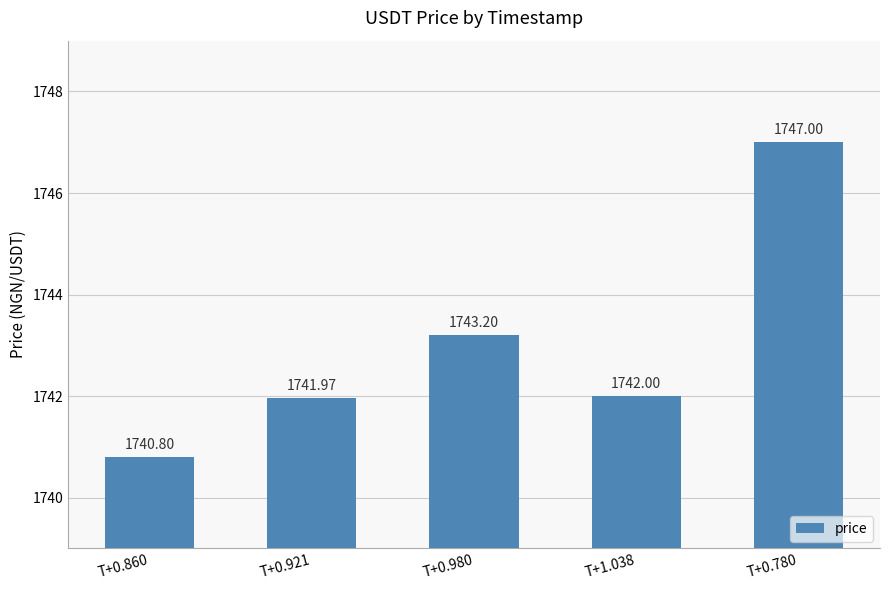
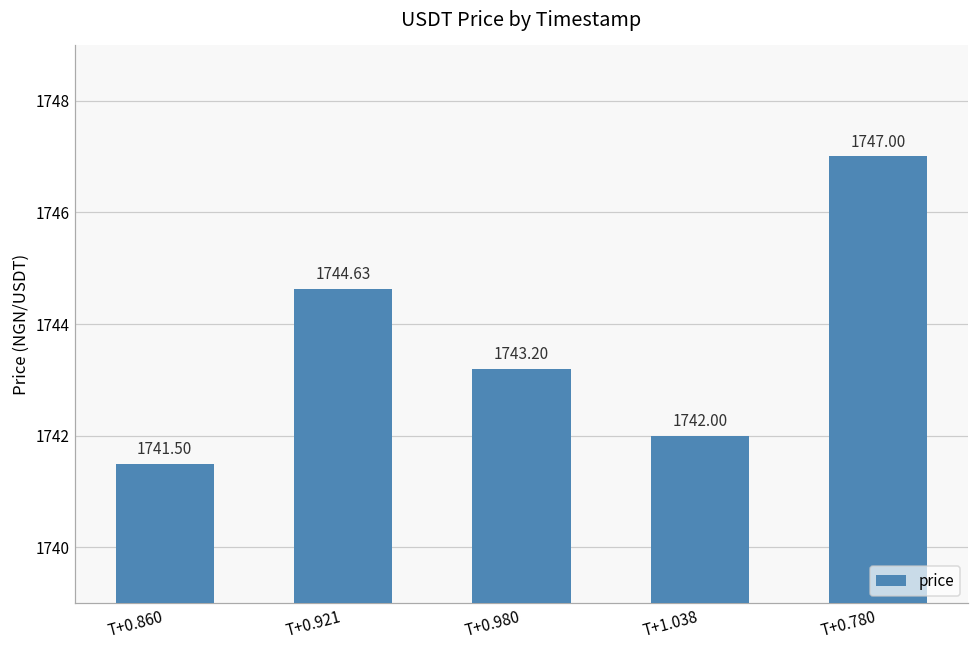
  {
-   "T+0.860": 1740.80,
-   "T+0.921": 1741.97,
+   "T+0.860": 1741.50,
+   "T+0.921": 1744.63,
    "T+0.980": 1743.20,
    "T+1.038": 1742.00,
    "T+0.780": 1747.00
  }
